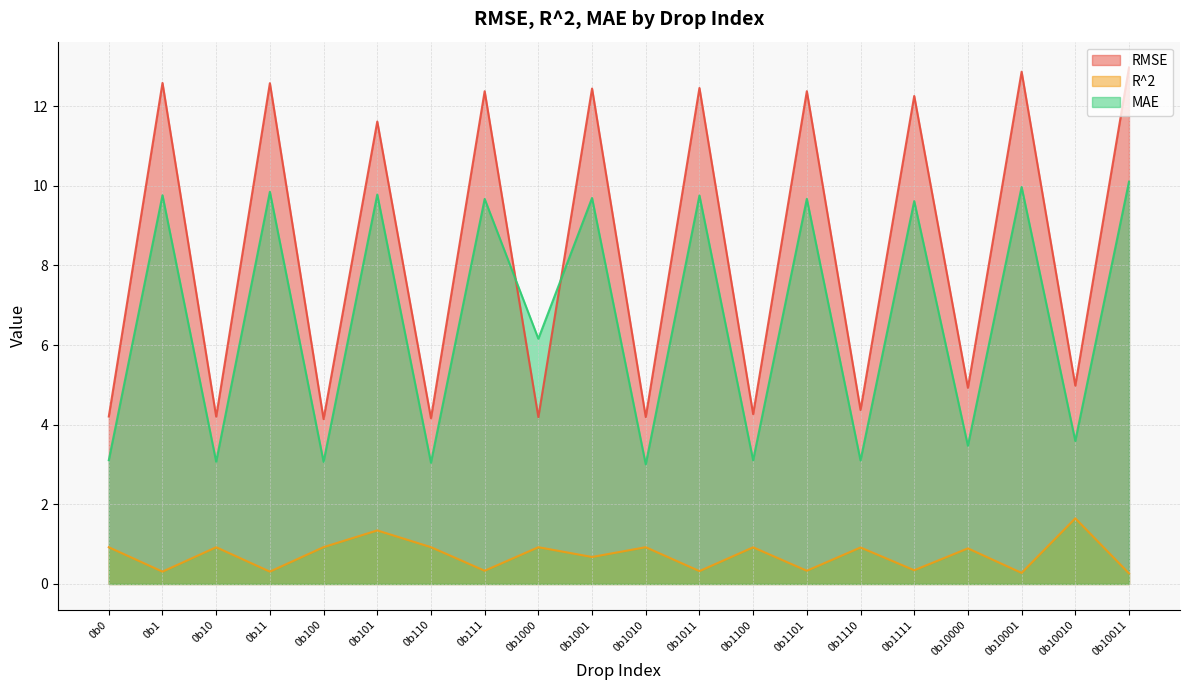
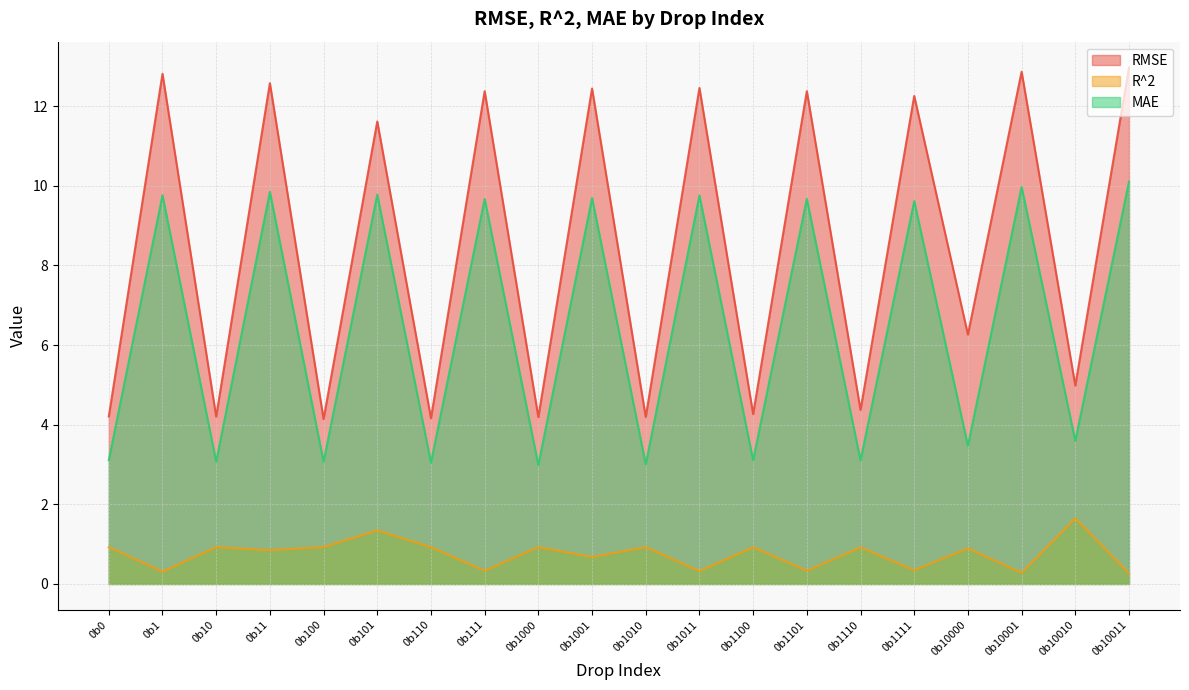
  {
    "RMSE": {
      "0b0": 4.2,
-     "0b1": 12.6,
+     "0b1": 12.8,
      "0b10": 4.2,
      "0b11": 12.6,
      "0b100": 4.1,
      "0b101": 11.6,
      "0b110": 4.2,
      "0b111": 12.4,
      "0b1000": 4.2,
      "0b1001": 12.4,
      "0b1010": 4.2,
      "0b1011": 12.5,
      "0b1100": 4.3,
      "0b1101": 12.4,
      "0b1110": 4.4,
      "0b1111": 12.3,
-     "0b10000": 4.9,
+     "0b10000": 6.3,
      "0b10001": 12.9,
      "0b10010": 5.0
    },
    "R^2": {
      "0b0": 0.9,
      "0b1": 0.3,
      "0b10": 0.9,
-     "0b11": 0.3,
+     "0b11": 0.8,
      "0b100": 0.9,
      "0b101": 1.3,
      "0b110": 0.9,
      "0b111": 0.3,
      "0b1000": 0.9,
      "0b1001": 0.7,
      "0b1010": 0.9,
      "0b1011": 0.3,
      "0b1100": 0.9,
      "0b1101": 0.3,
      "0b1110": 0.9,
      "0b1111": 0.3,
      "0b10000": 0.9,
      "0b10001": 0.3,
      "0b10010": 1.6,
      "0b10011": 0.3
    },
    "MAE": {
      "0b0": 3.1,
      "0b1": 9.8,
      "0b10": 3.1,
      "0b11": 9.8,
      "0b100": 3.1,
      "0b101": 9.8,
      "0b110": 3.0,
      "0b111": 9.7,
-     "0b1000": 6.2,
+     "0b1000": 3.0,
      "0b1001": 9.7,
      "0b1010": 3.0,
      "0b1011": 9.8,
      "0b1100": 3.1,
      "0b1101": 9.7,
      "0b1110": 3.1,
      "0b1111": 9.6,
      "0b10000": 3.5,
      "0b10001": 10.0,
      "0b10010": 3.6,
      "0b10011": 10.1
    }
  }
